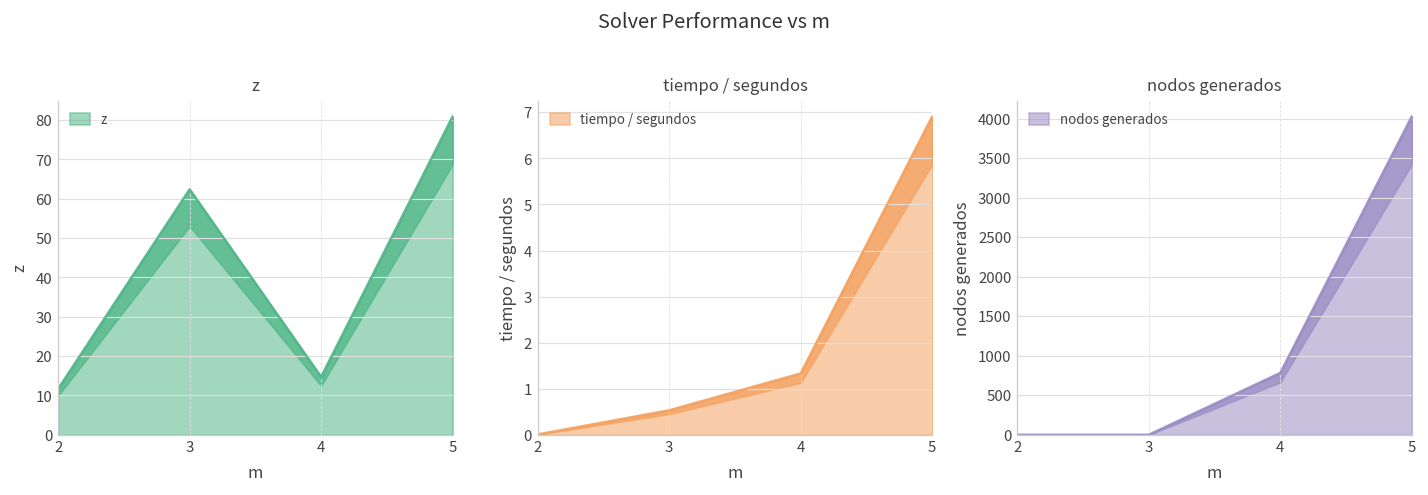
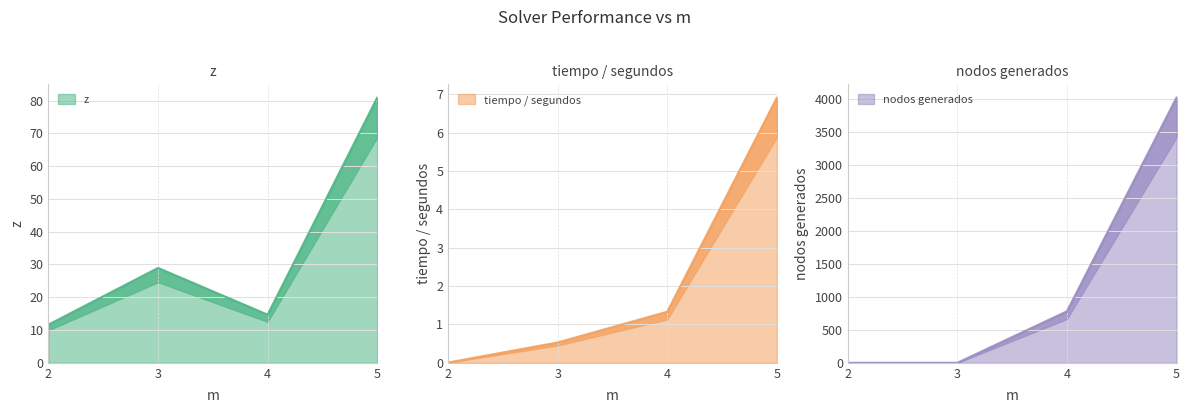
  {
    "z": {
      "2": 12,
-     "3": 62,
+     "3": 29,
      "4": 15,
      "5": 81
    },
    "tiempo / segundos": {
      "2": 0.0,
      "3": 0.5,
      "4": 1.3,
      "5": 6.9
    },
    "nodos generados": {
      "2": 0,
      "3": 0,
      "4": 800,
      "5": 4000
    }
  }
